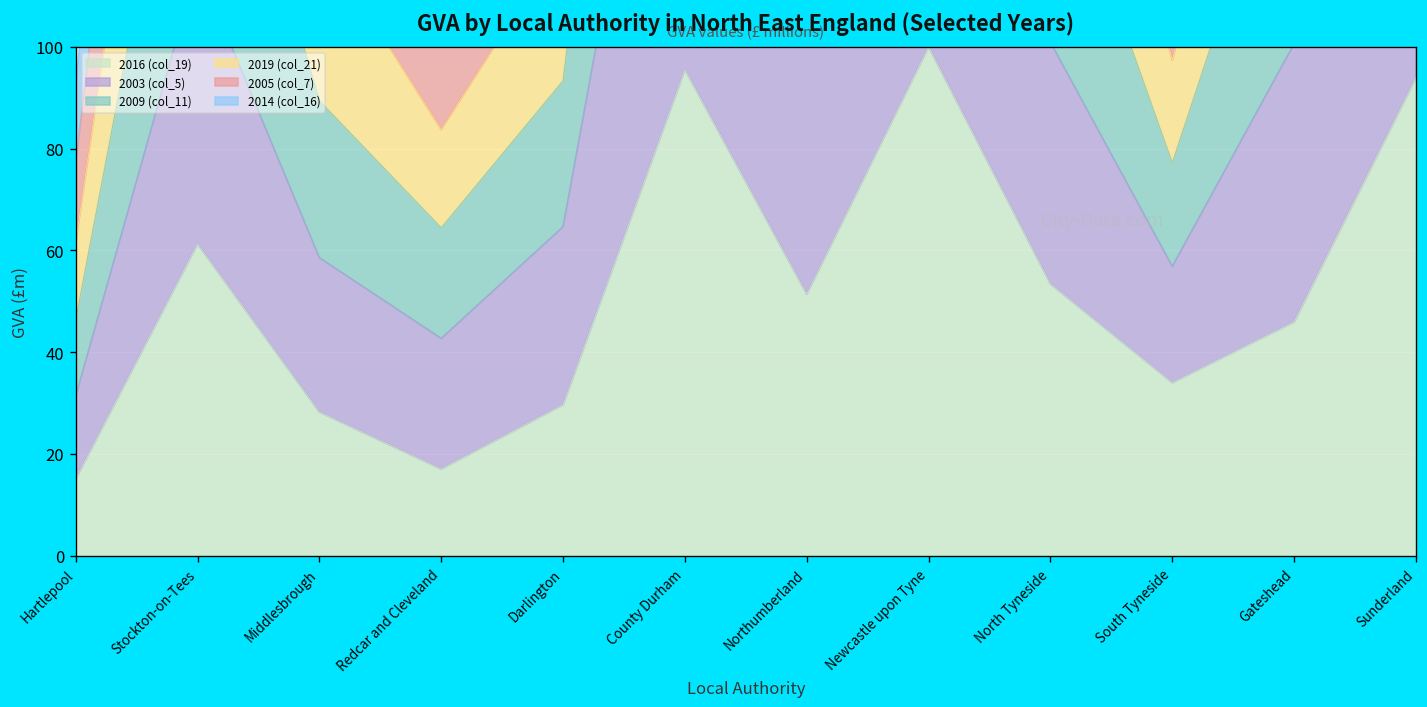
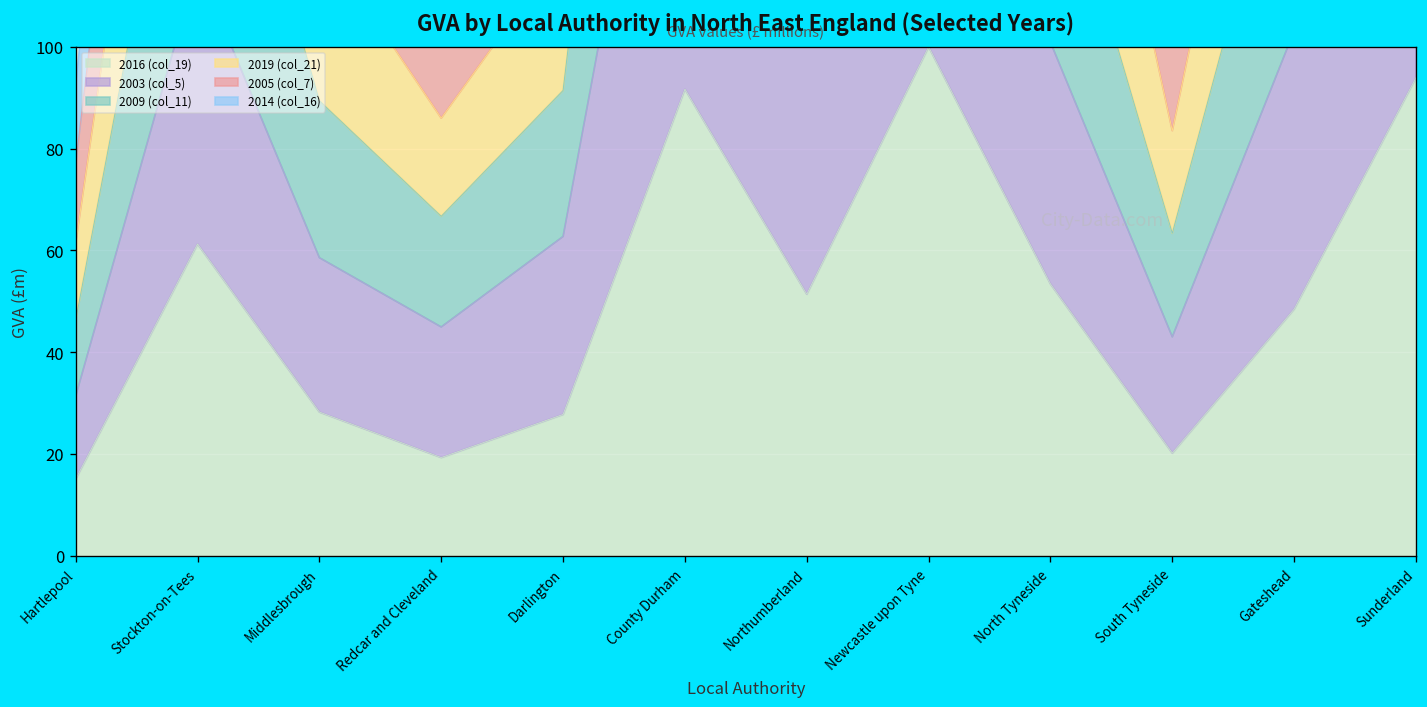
  {
    "2016 (col_19)": {
      "Hartlepool": 15,
      "Stockton-on-Tees": 61,
      "Middlesbrough": 28,
-     "Redcar and Cleveland": 17,
-     "Darlington": 30,
-     "County Durham": 96,
+     "Redcar and Cleveland": 19,
+     "Darlington": 28,
+     "County Durham": 92,
      "Northumberland": 51,
      "Newcastle upon Tyne": 100,
      "North Tyneside": 53,
-     "South Tyneside": 34,
-     "Gateshead": 46,
+     "South Tyneside": 20,
+     "Gateshead": 48,
      "Sunderland": 94
    },
    "2003 (col_5)": {
      "Hartlepool": 16,
      "Middlesbrough": 30,
      "Redcar and Cleveland": 26,
      "Darlington": 35,
      "South Tyneside": 23
    },
    "2019 (col_21)": {
      "Hartlepool": 15,
      "Redcar and Cleveland": 19,
      "South Tyneside": 20
    },
    "2005 (col_7)": {
      "Hartlepool": 16
    }
  }
